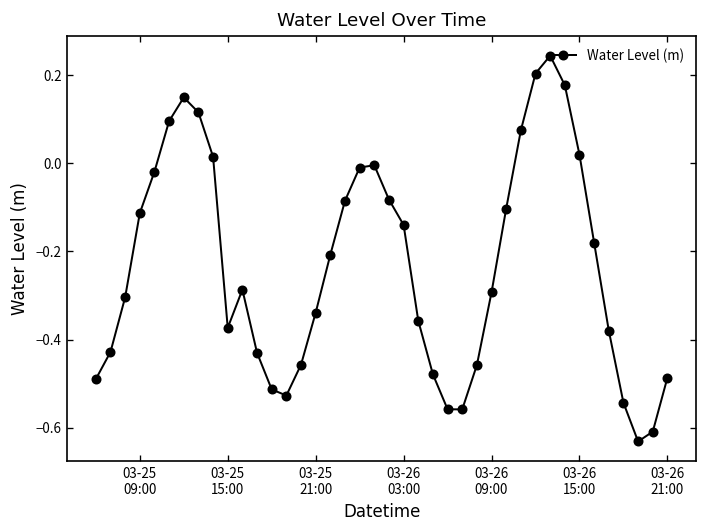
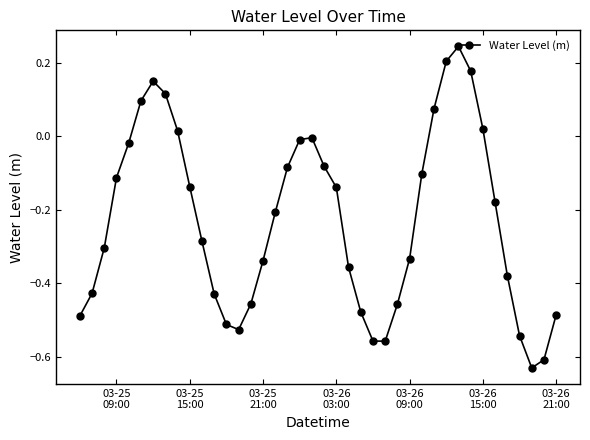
  {
    "03-25 09:00": -0.11,
-   "03-25 15:00": -0.37,
+   "03-25 15:00": -0.14,
    "03-25 21:00": -0.34,
    "03-26 03:00": -0.14,
-   "03-26 09:00": -0.29,
+   "03-26 09:00": -0.33,
    "03-26 15:00": 0.02,
    "03-26 21:00": -0.49
  }
